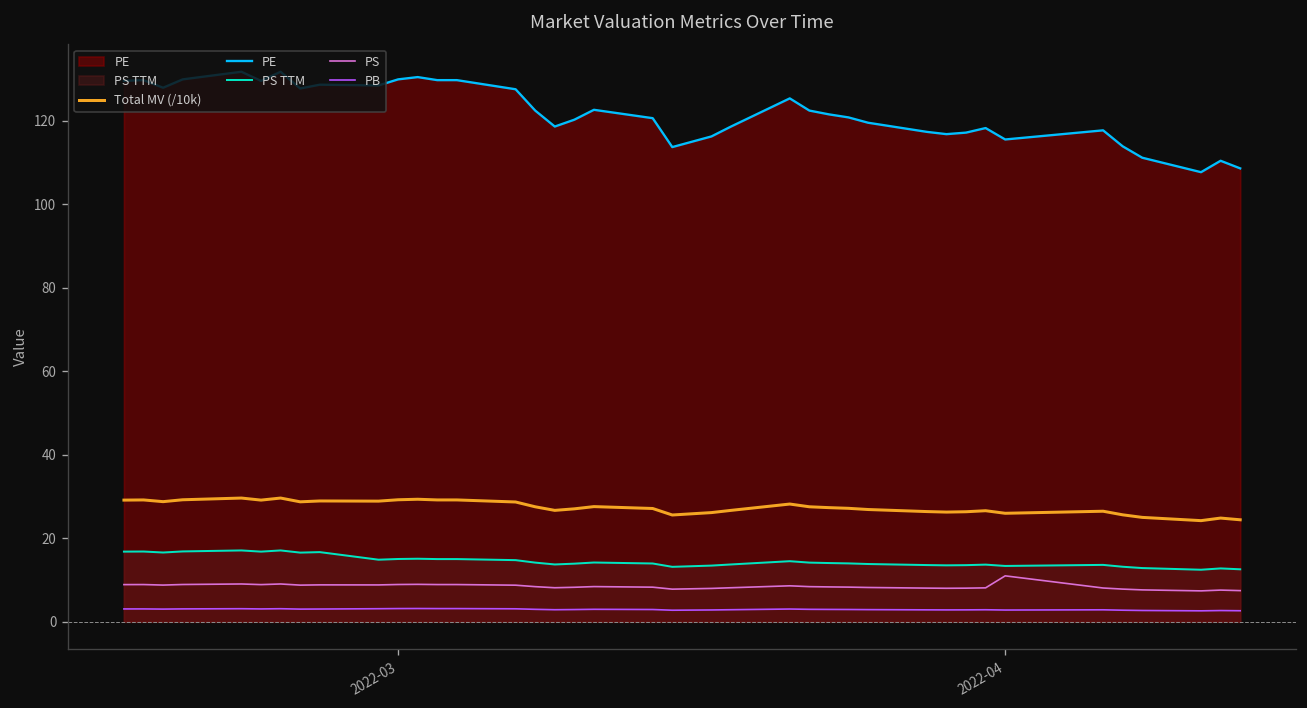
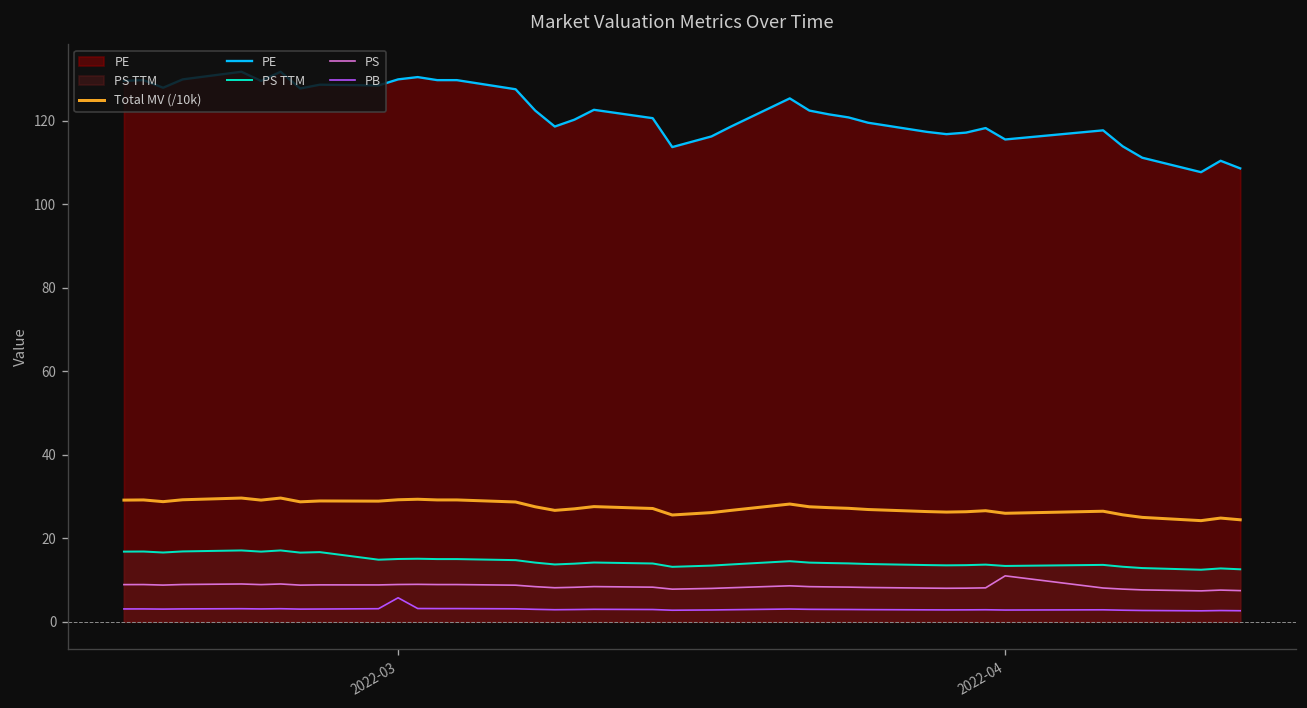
  {
    "Total MV (/10k)": {
      "2022-03": 29,
      "2022-04": 26
    },
    "PS": {
      "2022-03": 9,
      "2022-04": 11
    },
    "PB": {
-     "2022-03": 3,
+     "2022-03": 6,
      "2022-04": 3
    }
  }
